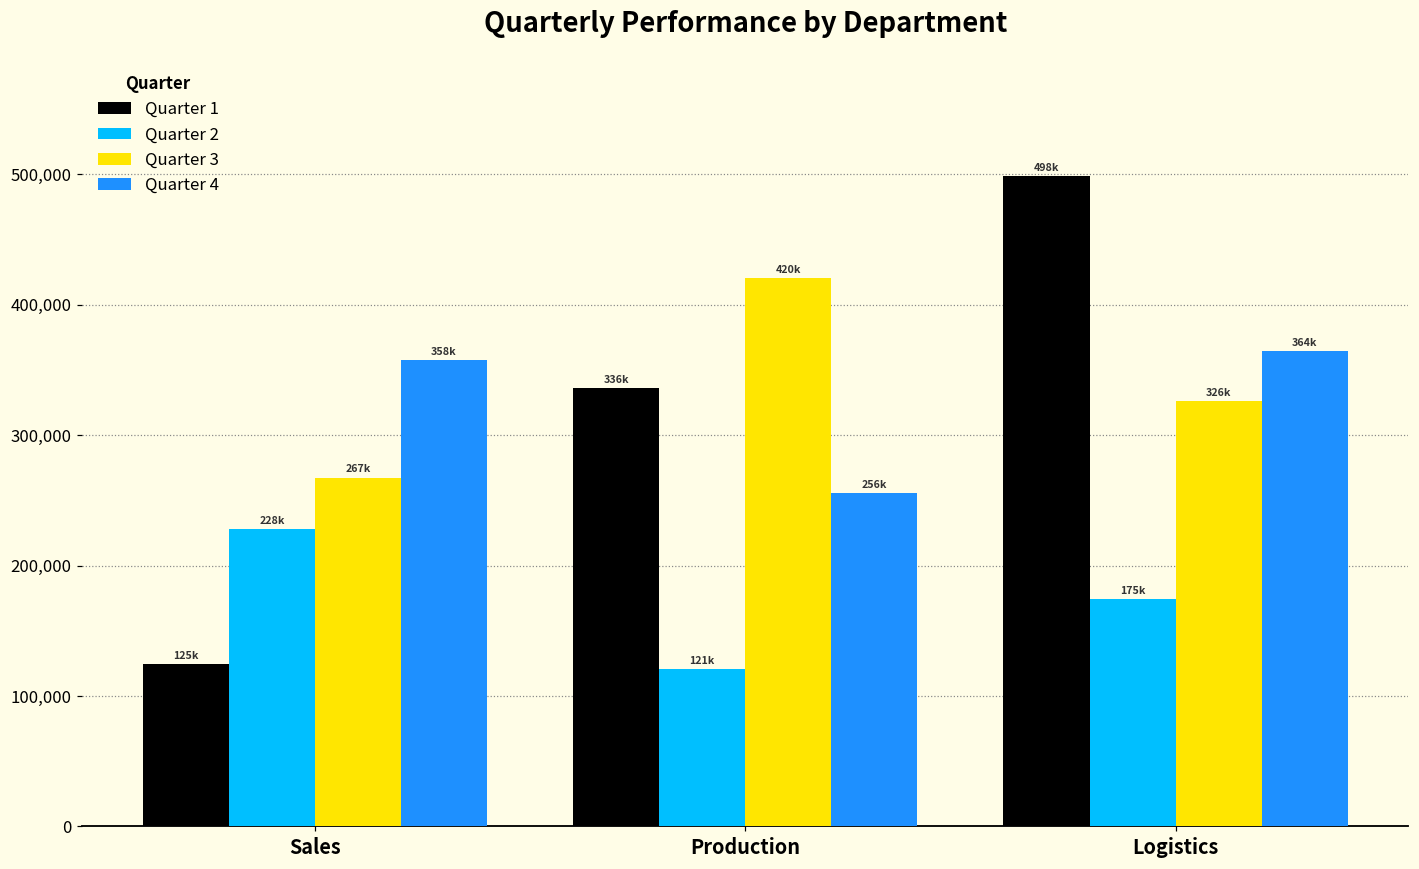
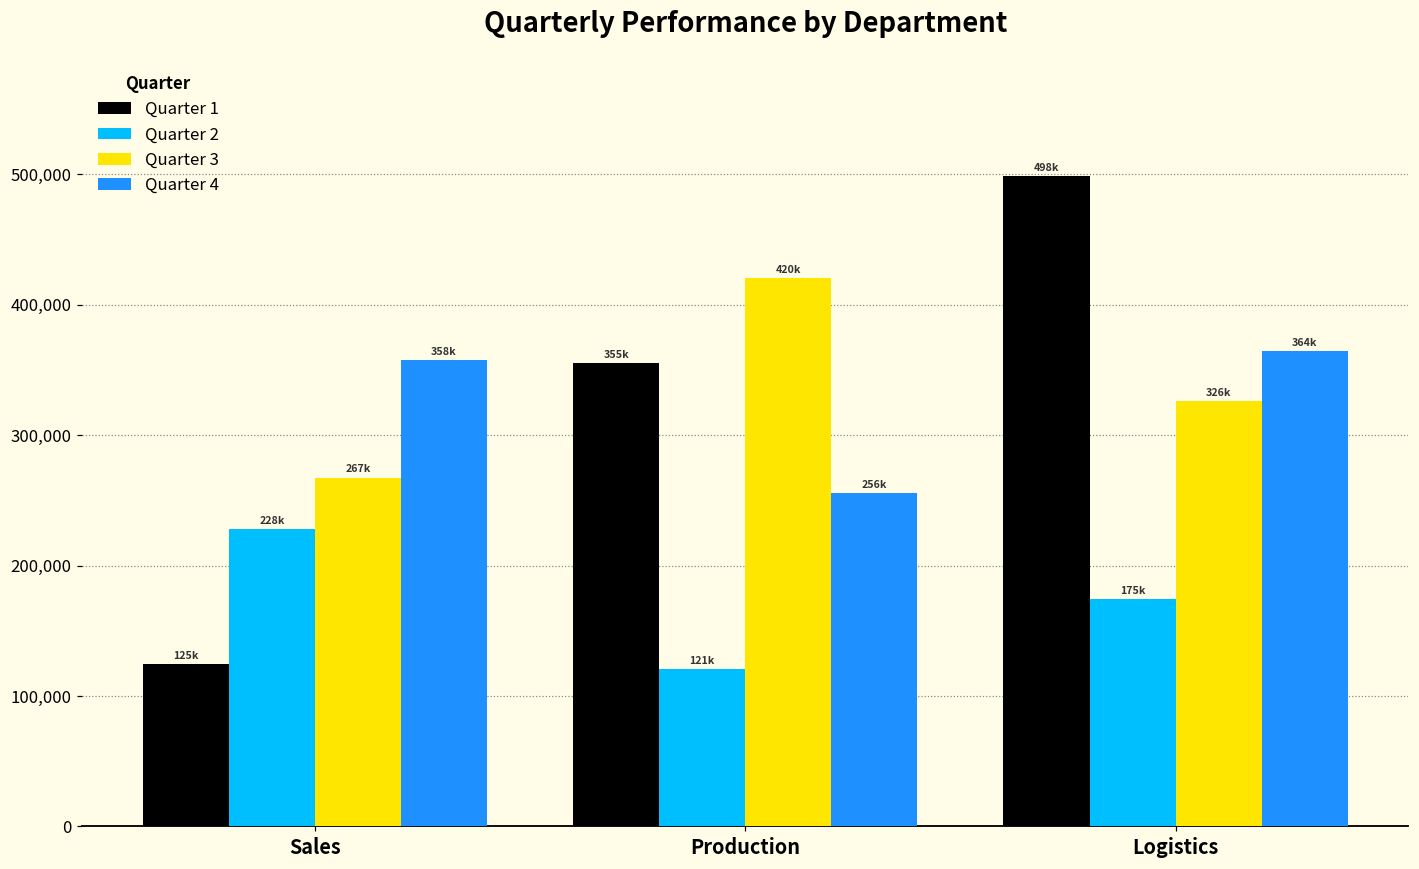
  {
    "Quarter 1": {
      "Sales": "125k",
-     "Production": "336k",
+     "Production": "355k",
      "Logistics": "498k"
    },
    "Quarter 3": {
      "Sales": "267k",
      "Production": "420k",
      "Logistics": "326k"
    }
  }
